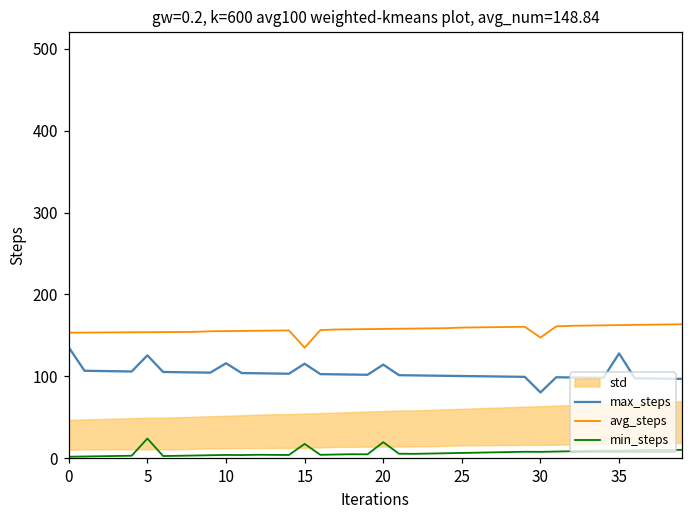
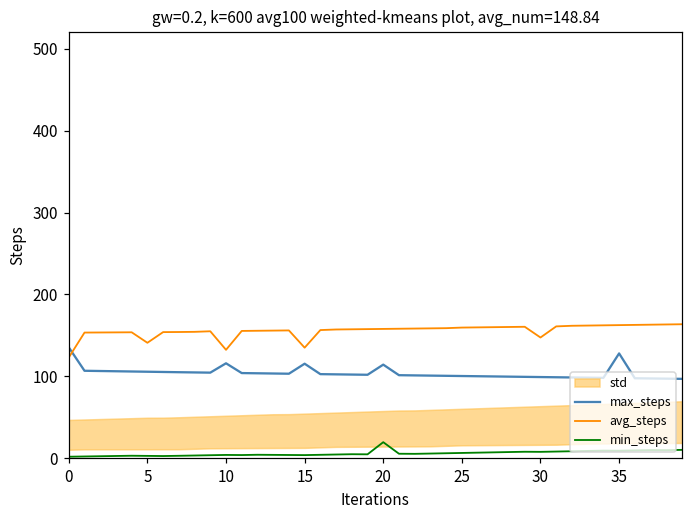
  {
    "max_steps": {
      "0": 140,
-     "5": 130,
+     "5": 110,
      "10": 120,
      "15": 120,
      "20": 110,
      "25": 100,
-     "30": 80,
+     "30": 100,
      "35": 130
    },
    "avg_steps": {
-     "0": 150,
-     "5": 150,
-     "10": 160,
+     "0": 120,
+     "5": 140,
+     "10": 130,
      "15": 140,
      "20": 160,
      "25": 160,
      "30": 150,
      "35": 160
    },
    "min_steps": {
      "0": 0,
-     "5": 20,
+     "5": 0,
      "10": 0,
-     "15": 20,
+     "15": 0,
      "20": 20,
      "25": 10,
      "30": 10
    }
  }
